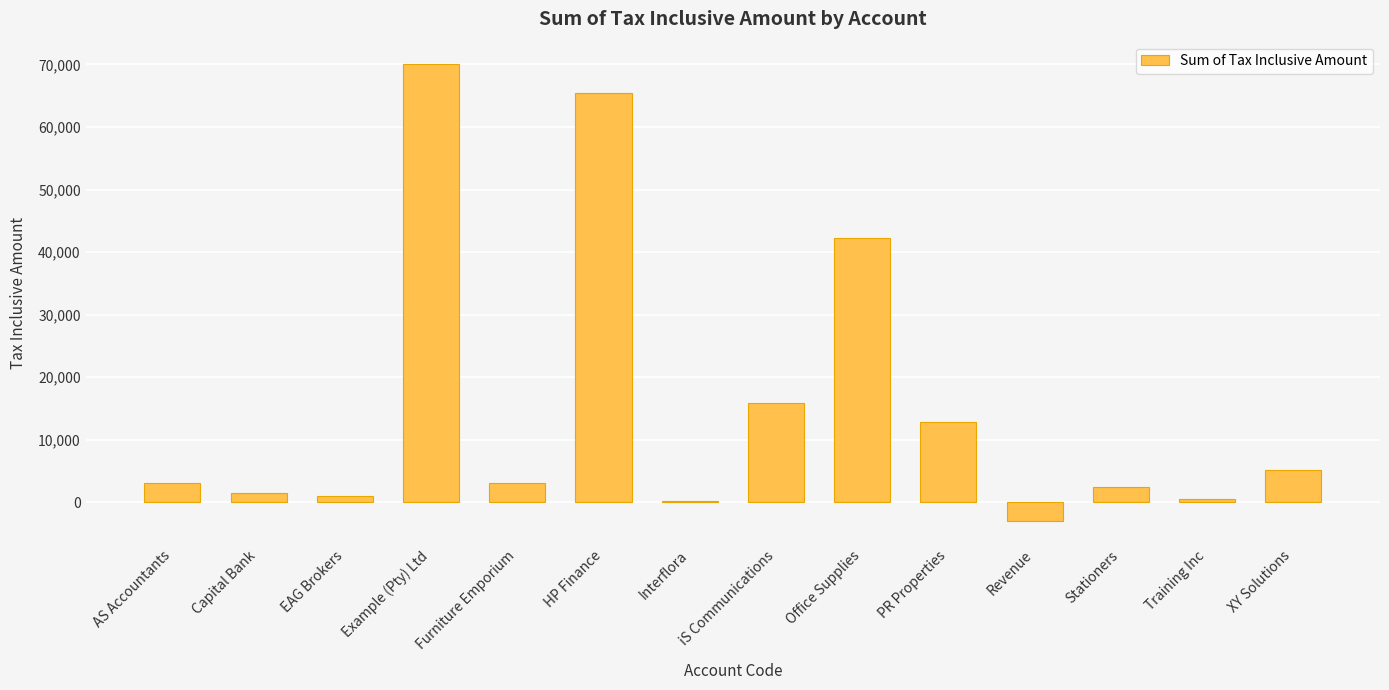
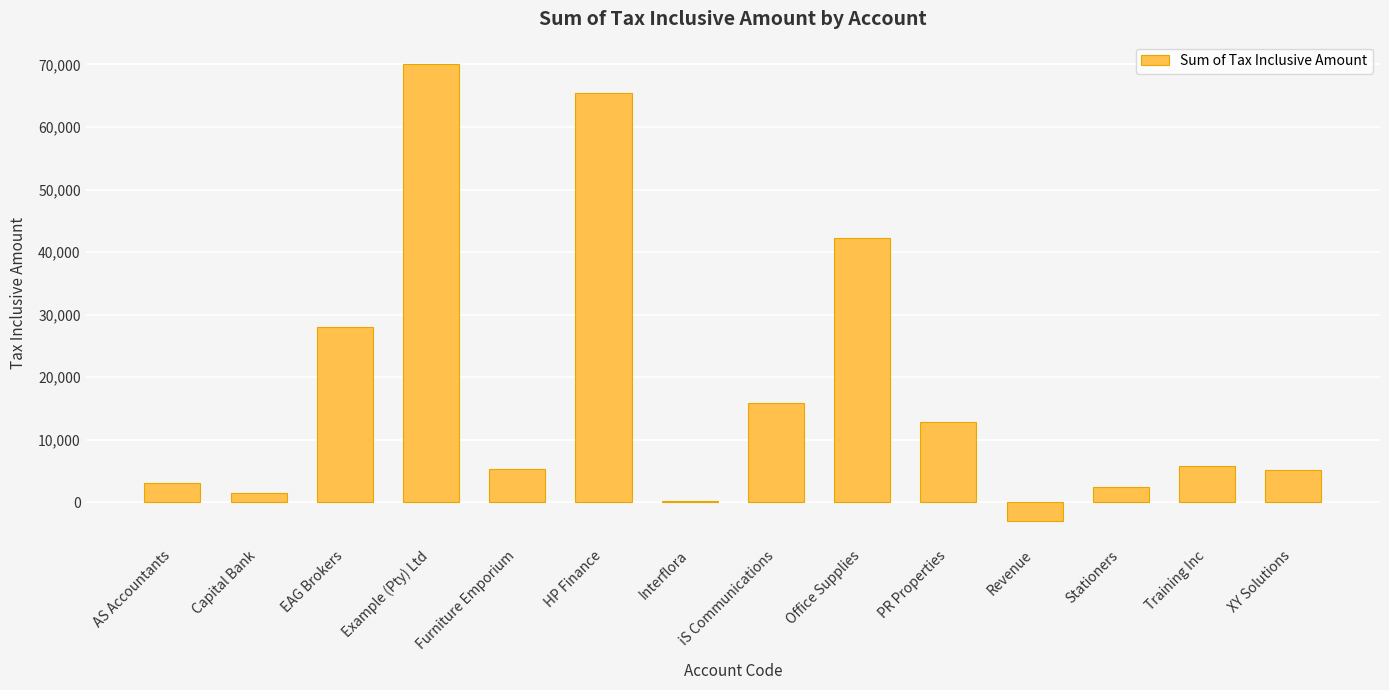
  {
    "AS Accountants": "3,000",
    "Capital Bank": "1,000",
-   "EAG Brokers": "1,000",
+   "EAG Brokers": "28,000",
    "Example (Pty) Ltd": "70,000",
-   "Furniture Emporium": "3,000",
+   "Furniture Emporium": "5,000",
    "HP Finance": "65,000",
    "iS Communications": "16,000",
    "Office Supplies": "42,000",
    "PR Properties": "13,000",
    "Revenue": "-3,000",
    "Stationers": "3,000",
-   "Training Inc": "1,000",
+   "Training Inc": "6,000",
    "XY Solutions": "5,000"
  }
